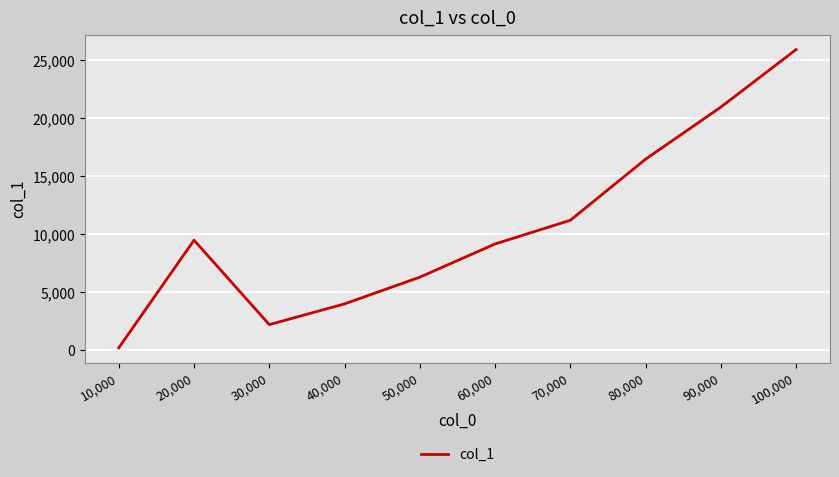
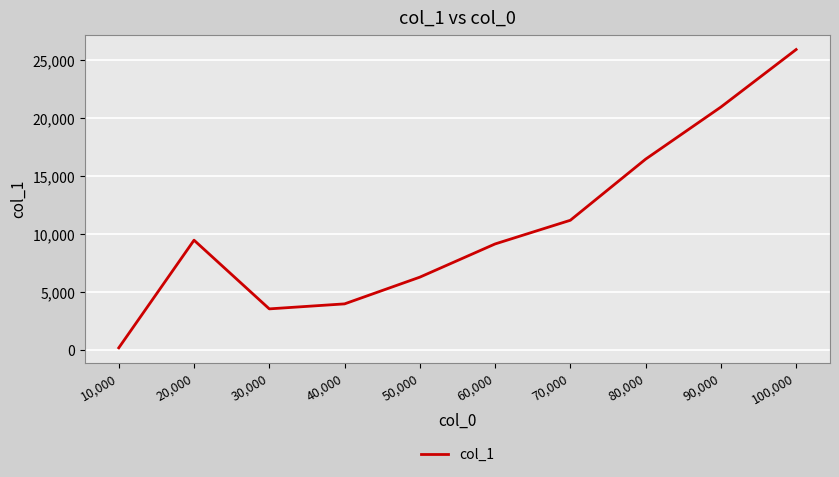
  {
    "10,000": "200",
    "20,000": "9,500",
-   "30,000": "2,200",
+   "30,000": "3,600",
    "40,000": "4,000",
    "50,000": "6,300",
    "60,000": "9,200",
    "70,000": "11,200",
    "80,000": "16,500",
    "90,000": "21,000",
    "100,000": "25,900"
  }
